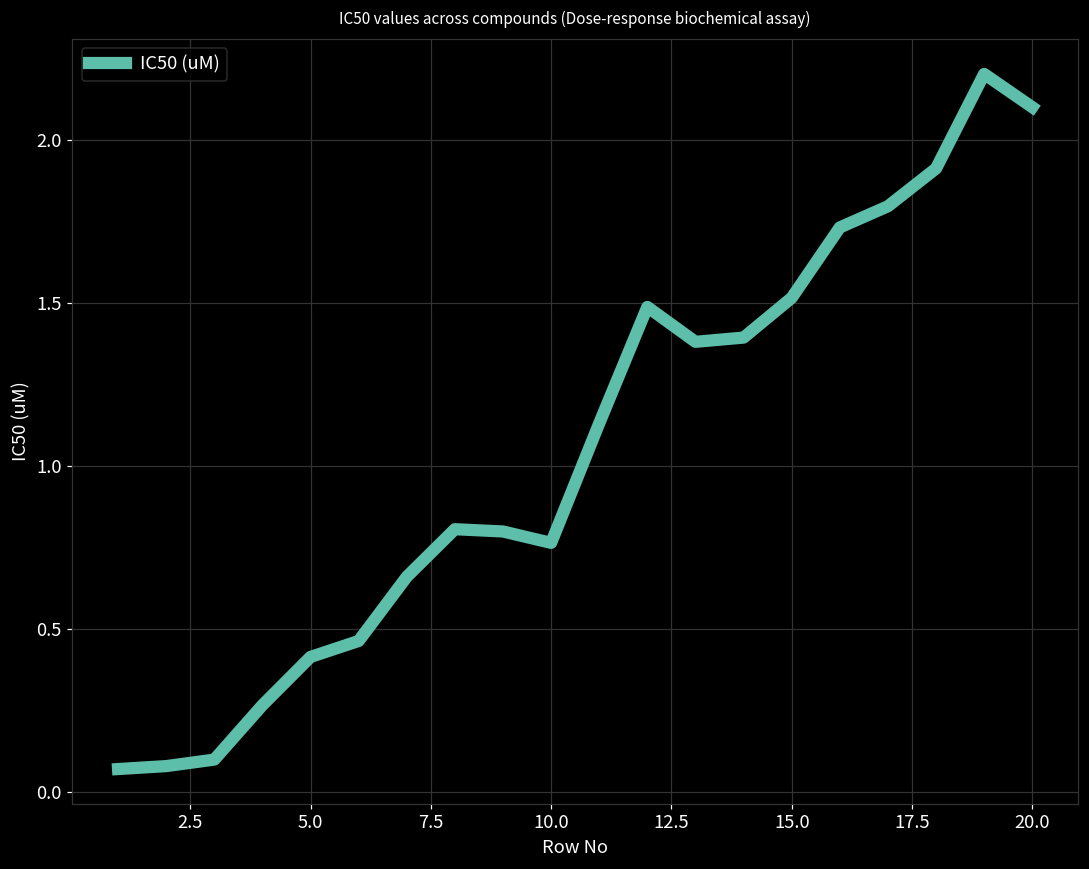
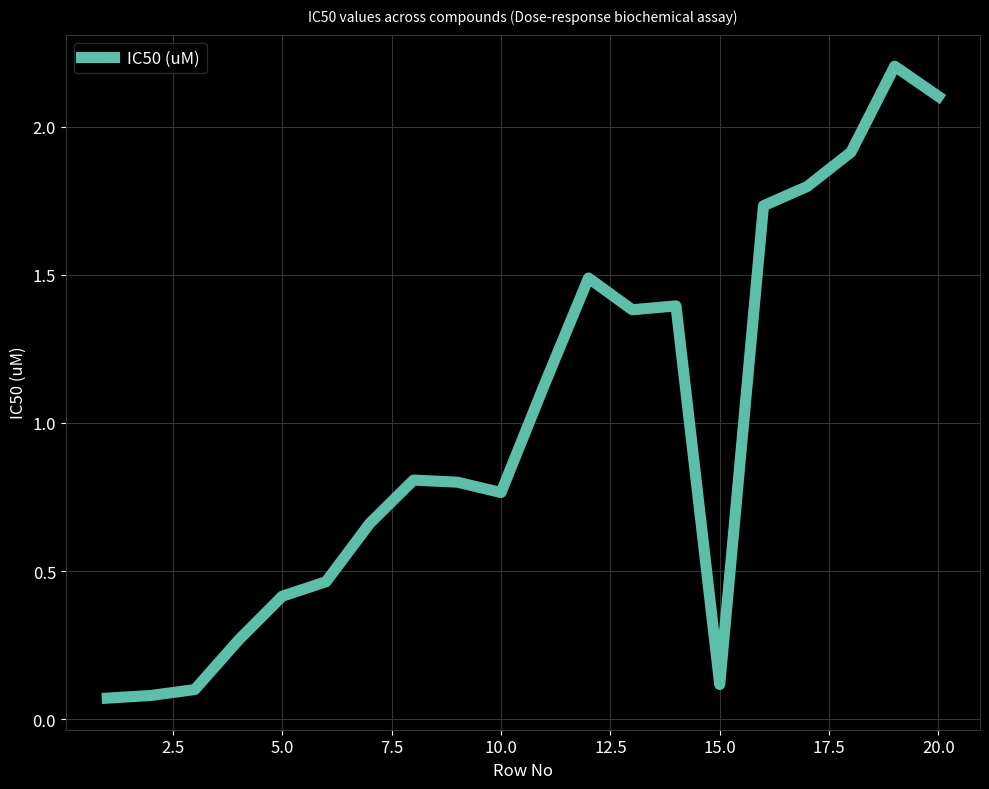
  {
    "5.0": 0.42,
    "10.0": 0.77,
-   "15.0": 1.52,
+   "15.0": 0.12,
    "20.0": 2.10
  }
